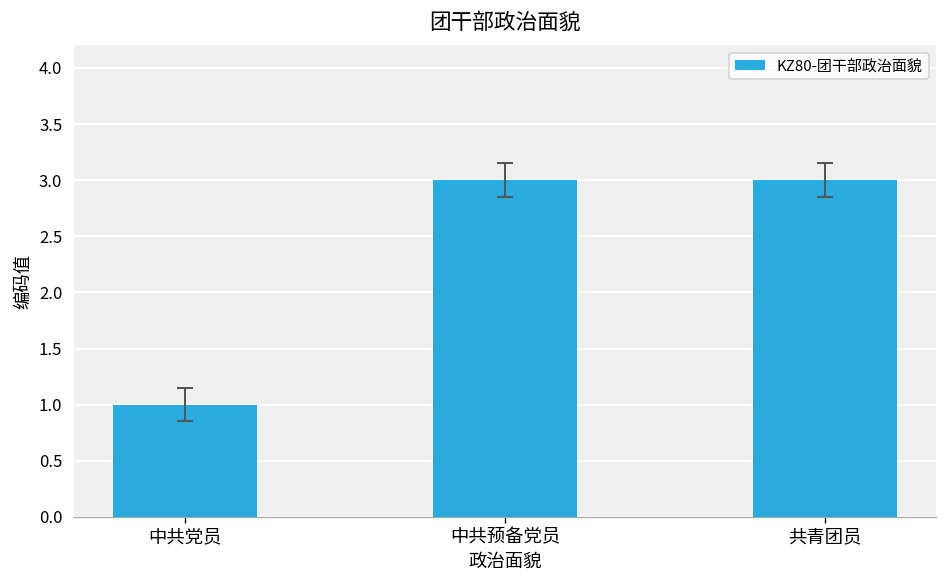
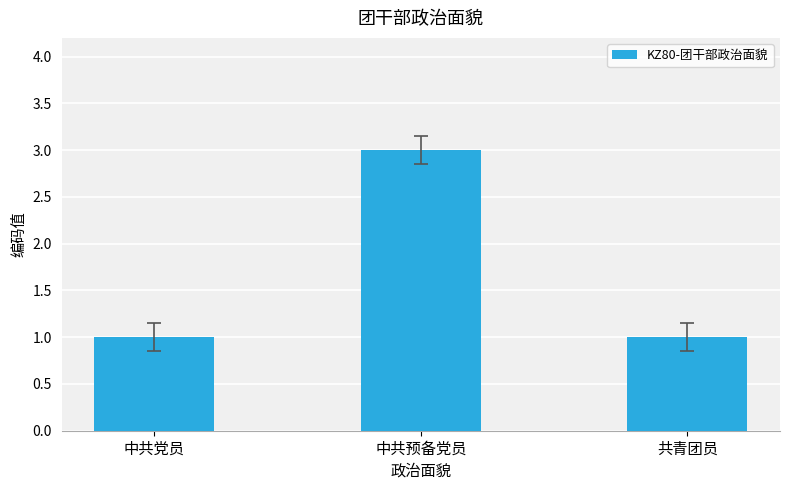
  {
    "KZ80-团干部政治面貌": {
      "中共党员": 1,
      "中共预备党员": 3,
-     "共青团员": 3
+     "共青团员": 1
    }
  }
